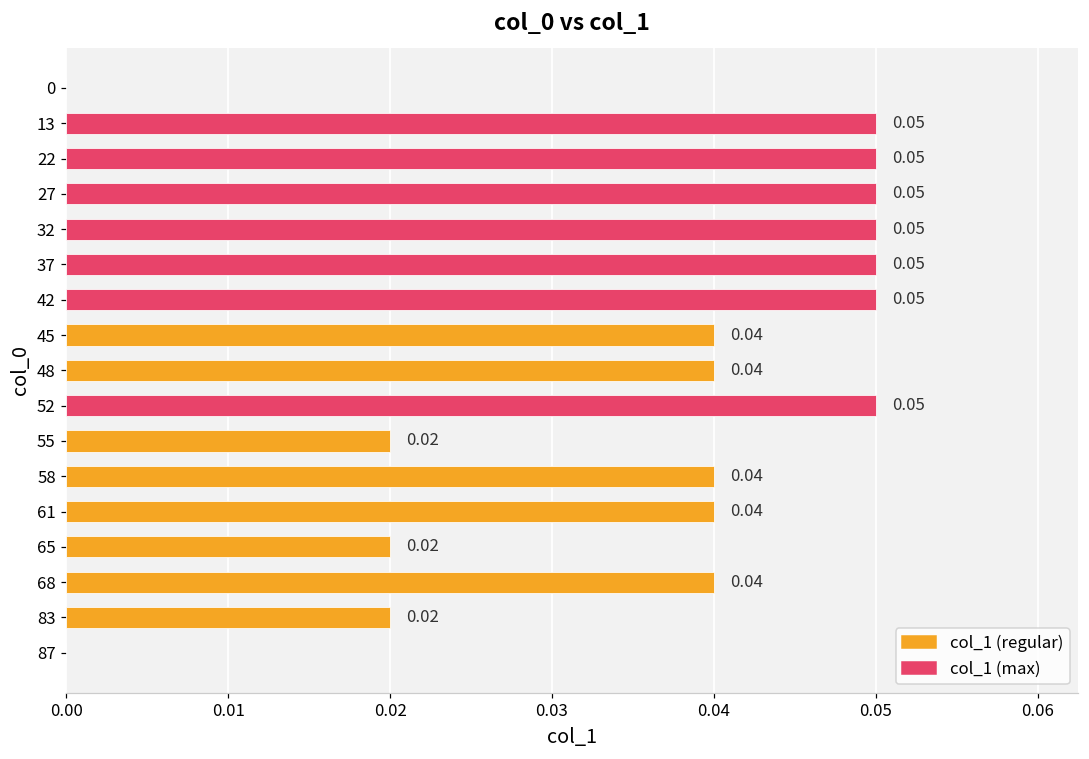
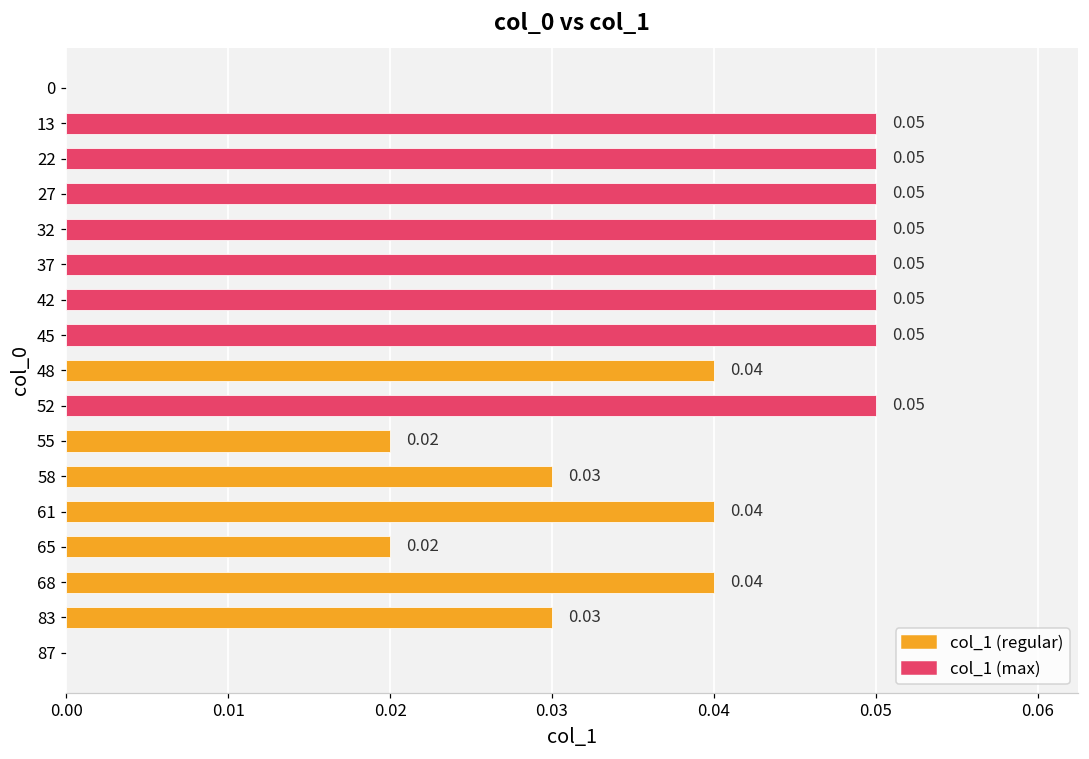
  {
    "13": 0.05,
    "22": 0.05,
    "27": 0.05,
    "32": 0.05,
    "37": 0.05,
    "42": 0.05,
-   "45": 0.04,
+   "45": 0.05,
    "48": 0.04,
    "52": 0.05,
    "55": 0.02,
-   "58": 0.04,
+   "58": 0.03,
    "61": 0.04,
    "65": 0.02,
    "68": 0.04,
-   "83": 0.02
+   "83": 0.03
  }
